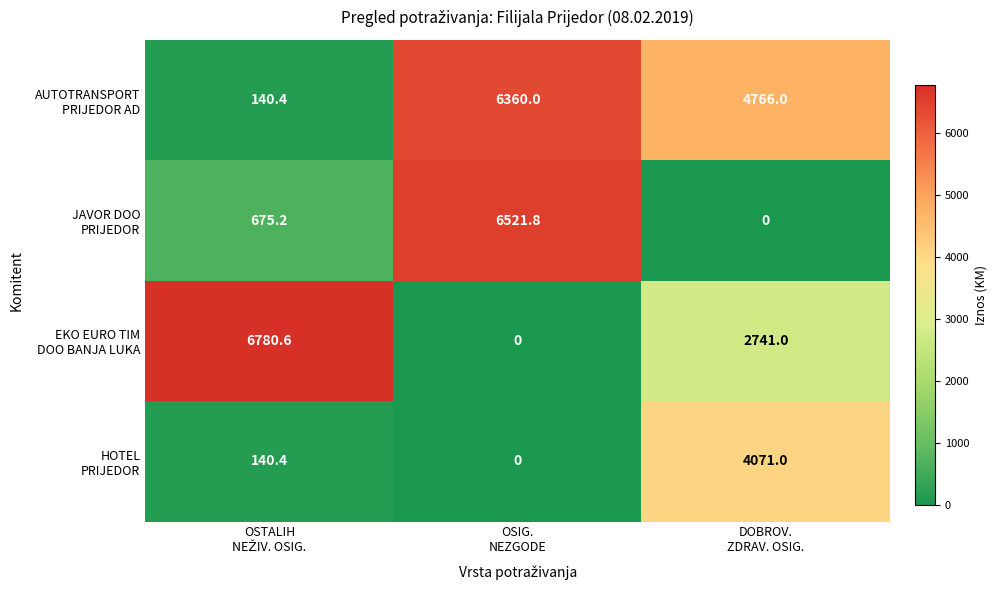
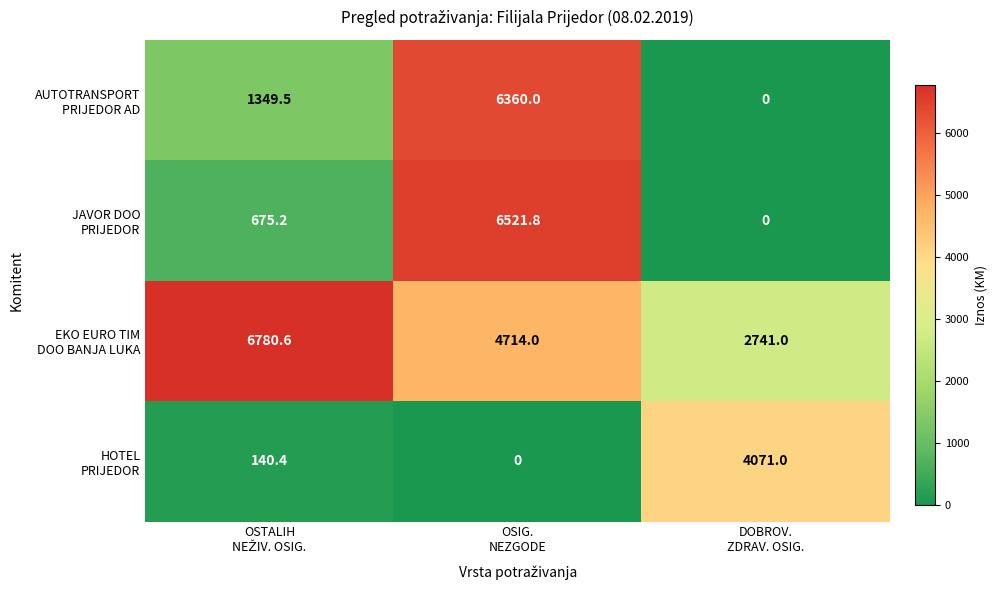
  {
    "AUTOTRANSPORT PRIJEDOR AD": {
-     "OSTALIH NEŽIV. OSIG.": 140.4,
+     "OSTALIH NEŽIV. OSIG.": 1349.5,
      "OSIG. NEZGODE": 6360.0,
-     "DOBROV. ZDRAV. OSIG.": 4766.0
+     "DOBROV. ZDRAV. OSIG.": 0
    },
    "JAVOR DOO PRIJEDOR": {
      "OSTALIH NEŽIV. OSIG.": 675.2,
      "OSIG. NEZGODE": 6521.8,
      "DOBROV. ZDRAV. OSIG.": 0
    },
    "EKO EURO TIM DOO BANJA LUKA": {
      "OSTALIH NEŽIV. OSIG.": 6780.6,
-     "OSIG. NEZGODE": 0,
+     "OSIG. NEZGODE": 4714.0,
      "DOBROV. ZDRAV. OSIG.": 2741.0
    },
    "HOTEL PRIJEDOR": {
      "OSTALIH NEŽIV. OSIG.": 140.4,
      "OSIG. NEZGODE": 0,
      "DOBROV. ZDRAV. OSIG.": 4071.0
    }
  }
